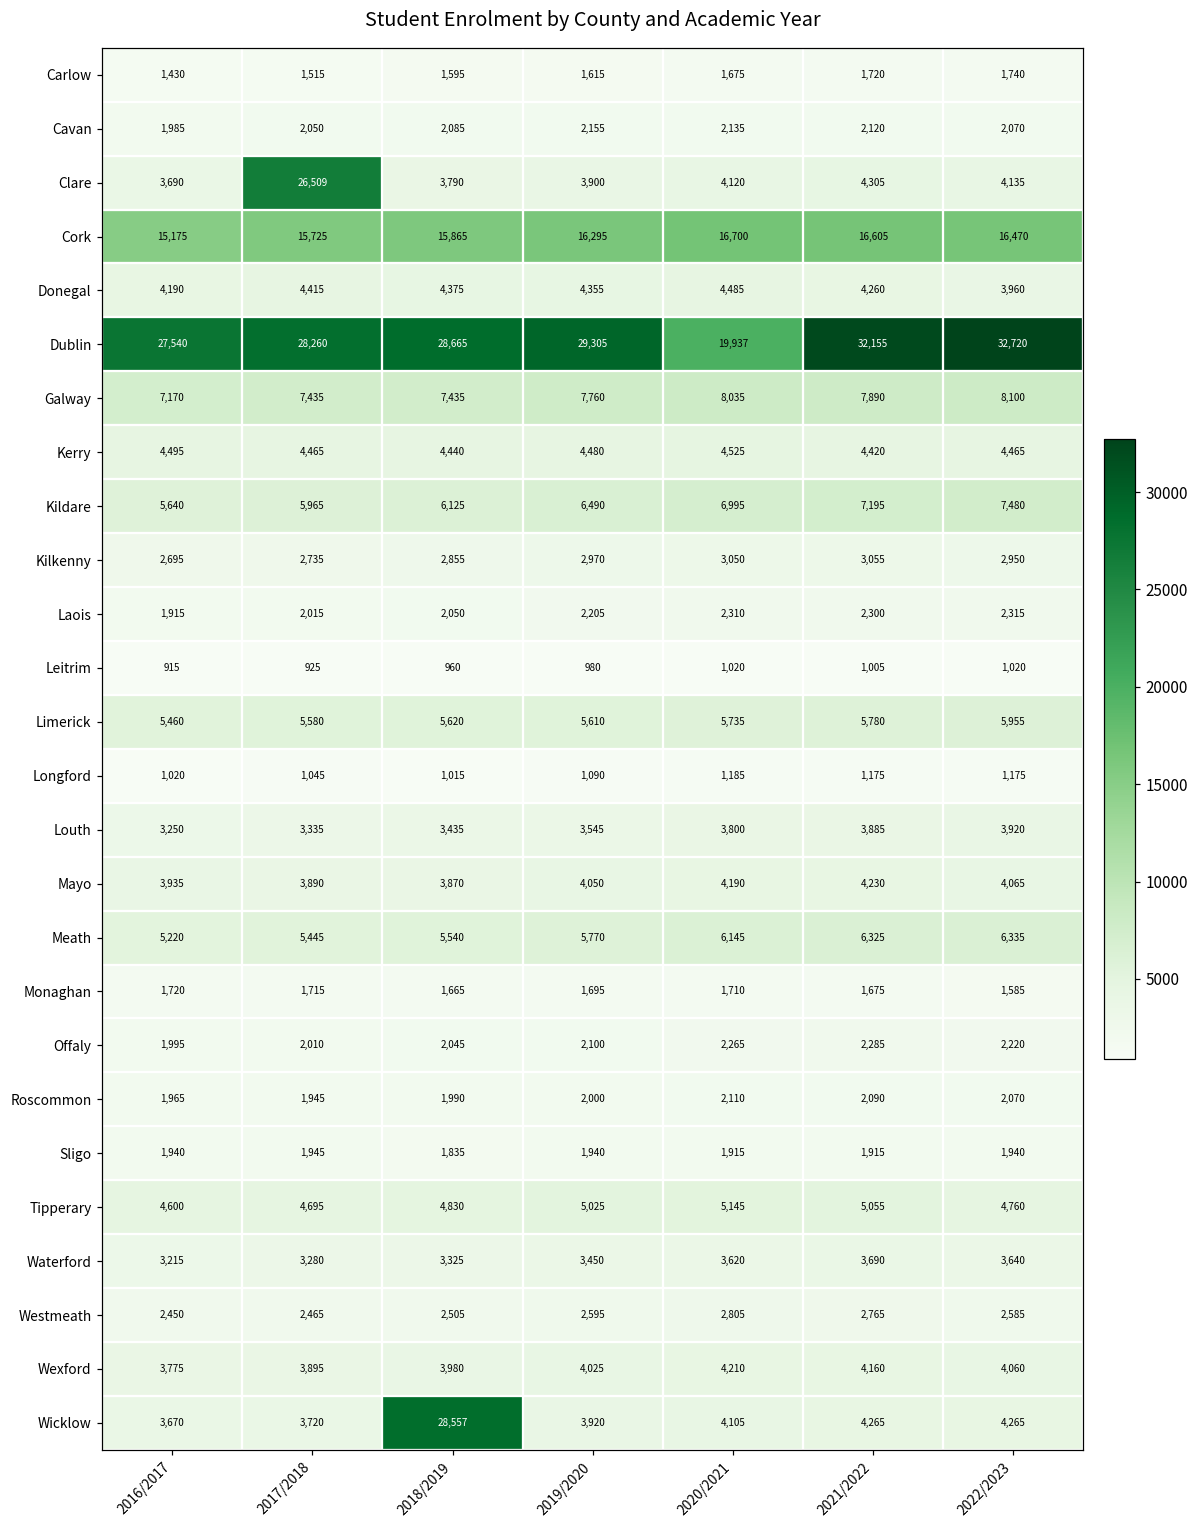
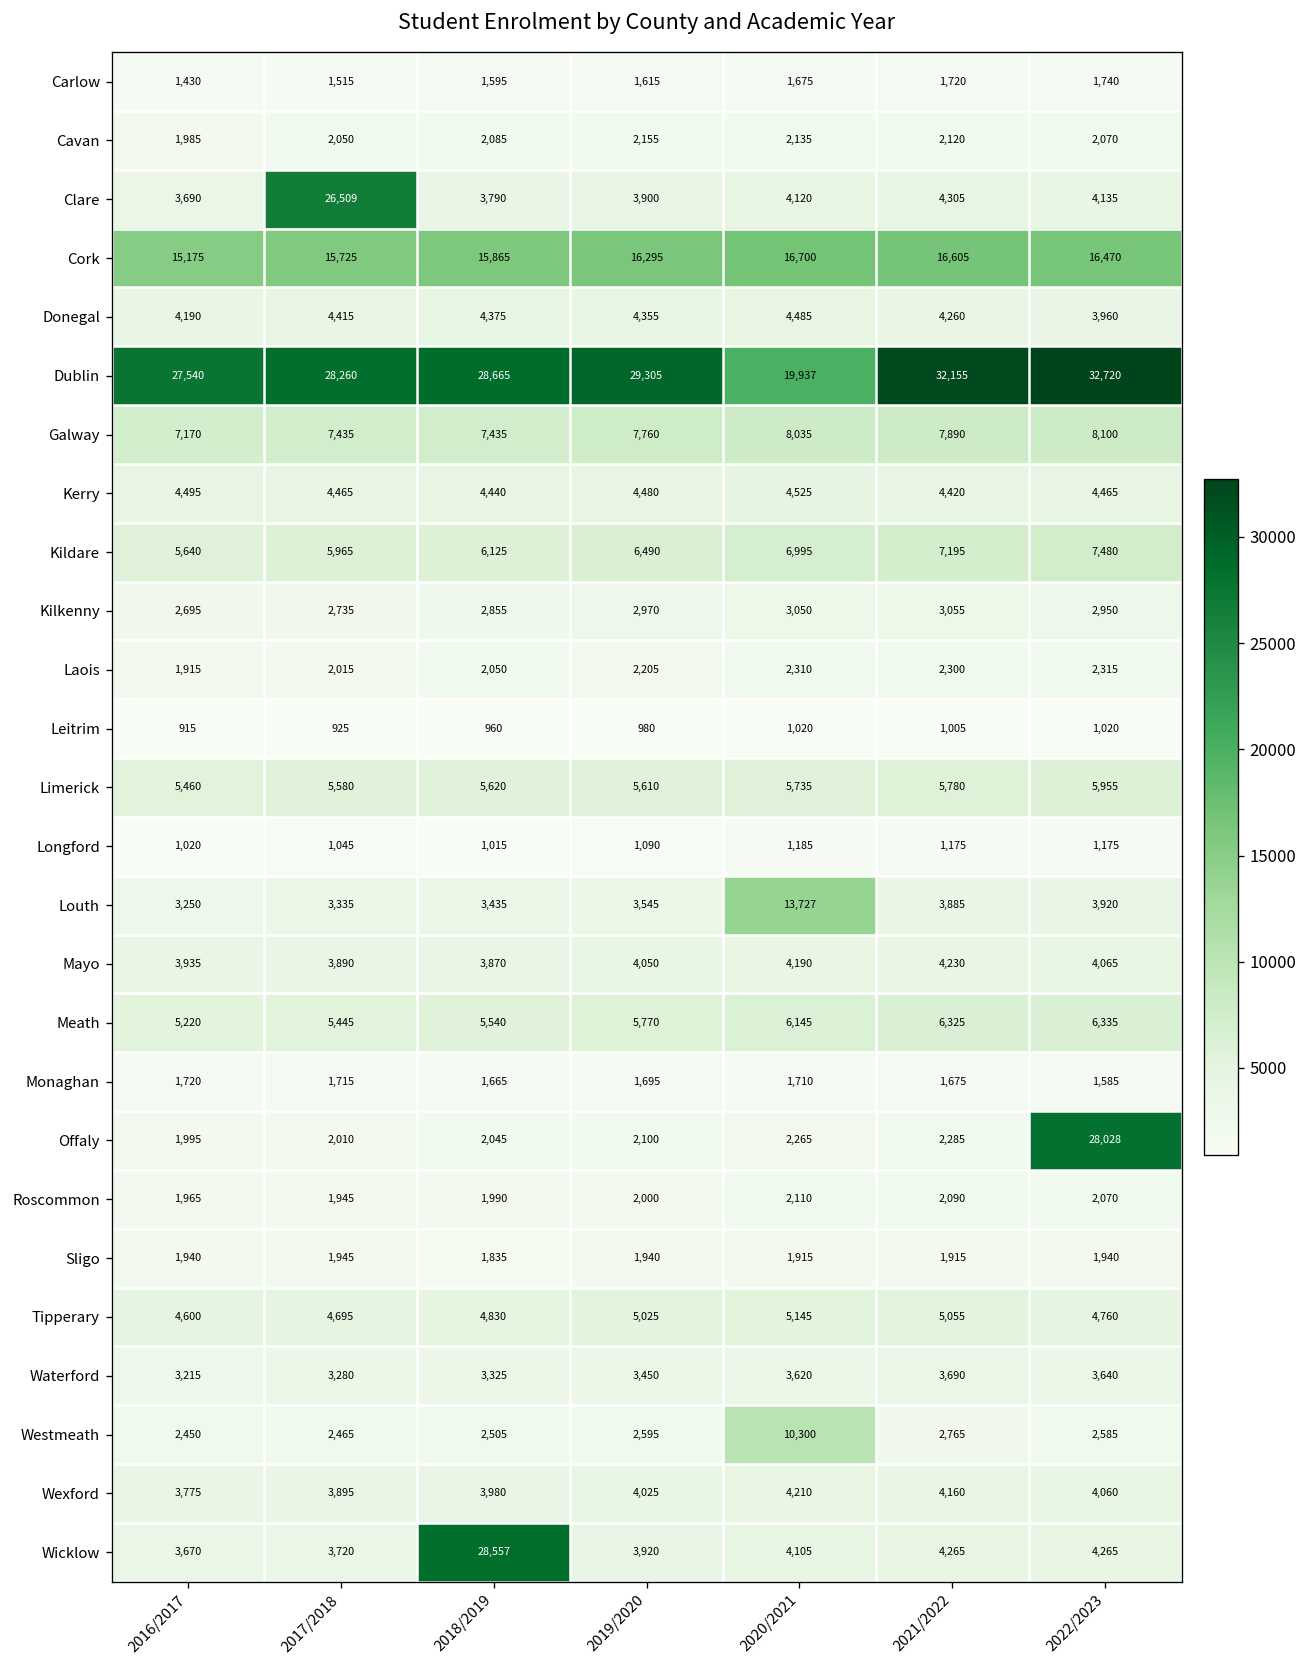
  {
    "Carlow": {
      "2016/2017": "1,430",
      "2017/2018": "1,515",
      "2018/2019": "1,595",
      "2019/2020": "1,615",
      "2020/2021": "1,675",
      "2021/2022": "1,720",
      "2022/2023": "1,740"
    },
    "Cavan": {
      "2016/2017": "1,985",
      "2017/2018": "2,050",
      "2018/2019": "2,085",
      "2019/2020": "2,155",
      "2020/2021": "2,135",
      "2021/2022": "2,120",
      "2022/2023": "2,070"
    },
    "Clare": {
      "2016/2017": "3,690",
      "2017/2018": "26,509",
      "2018/2019": "3,790",
      "2019/2020": "3,900",
      "2020/2021": "4,120",
      "2021/2022": "4,305",
      "2022/2023": "4,135"
    },
    "Cork": {
      "2016/2017": "15,175",
      "2017/2018": "15,725",
      "2018/2019": "15,865",
      "2019/2020": "16,295",
      "2020/2021": "16,700",
      "2021/2022": "16,605",
      "2022/2023": "16,470"
    },
    "Donegal": {
      "2016/2017": "4,190",
      "2017/2018": "4,415",
      "2018/2019": "4,375",
      "2019/2020": "4,355",
      "2020/2021": "4,485",
      "2021/2022": "4,260",
      "2022/2023": "3,960"
    },
    "Dublin": {
      "2016/2017": "27,540",
      "2017/2018": "28,260",
      "2018/2019": "28,665",
      "2019/2020": "29,305",
      "2020/2021": "19,937",
      "2021/2022": "32,155",
      "2022/2023": "32,720"
    },
    "Galway": {
      "2016/2017": "7,170",
      "2017/2018": "7,435",
      "2018/2019": "7,435",
      "2019/2020": "7,760",
      "2020/2021": "8,035",
      "2021/2022": "7,890",
      "2022/2023": "8,100"
    },
    "Kerry": {
      "2016/2017": "4,495",
      "2017/2018": "4,465",
      "2018/2019": "4,440",
      "2019/2020": "4,480",
      "2020/2021": "4,525",
      "2021/2022": "4,420",
      "2022/2023": "4,465"
    },
    "Kildare": {
      "2016/2017": "5,640",
      "2017/2018": "5,965",
      "2018/2019": "6,125",
      "2019/2020": "6,490",
      "2020/2021": "6,995",
      "2021/2022": "7,195",
      "2022/2023": "7,480"
    },
    "Kilkenny": {
      "2016/2017": "2,695",
      "2017/2018": "2,735",
      "2018/2019": "2,855",
      "2019/2020": "2,970",
      "2020/2021": "3,050",
      "2021/2022": "3,055",
      "2022/2023": "2,950"
    },
    "Laois": {
      "2016/2017": "1,915",
      "2017/2018": "2,015",
      "2018/2019": "2,050",
      "2019/2020": "2,205",
      "2020/2021": "2,310",
      "2021/2022": "2,300",
      "2022/2023": "2,315"
    },
    "Leitrim": {
      "2016/2017": "915",
      "2017/2018": "925",
      "2018/2019": "960",
      "2019/2020": "980",
      "2020/2021": "1,020",
      "2021/2022": "1,005",
      "2022/2023": "1,020"
    },
    "Limerick": {
      "2016/2017": "5,460",
      "2017/2018": "5,580",
      "2018/2019": "5,620",
      "2019/2020": "5,610",
      "2020/2021": "5,735",
      "2021/2022": "5,780",
      "2022/2023": "5,955"
    },
    "Longford": {
      "2016/2017": "1,020",
      "2017/2018": "1,045",
      "2018/2019": "1,015",
      "2019/2020": "1,090",
      "2020/2021": "1,185",
      "2021/2022": "1,175",
      "2022/2023": "1,175"
    },
    "Louth": {
      "2016/2017": "3,250",
      "2017/2018": "3,335",
      "2018/2019": "3,435",
      "2019/2020": "3,545",
-     "2020/2021": "3,800",
+     "2020/2021": "13,727",
      "2021/2022": "3,885",
      "2022/2023": "3,920"
    },
    "Mayo": {
      "2016/2017": "3,935",
      "2017/2018": "3,890",
      "2018/2019": "3,870",
      "2019/2020": "4,050",
      "2020/2021": "4,190",
      "2021/2022": "4,230",
      "2022/2023": "4,065"
    },
    "Meath": {
      "2016/2017": "5,220",
      "2017/2018": "5,445",
      "2018/2019": "5,540",
      "2019/2020": "5,770",
      "2020/2021": "6,145",
      "2021/2022": "6,325",
      "2022/2023": "6,335"
    },
    "Monaghan": {
      "2016/2017": "1,720",
      "2017/2018": "1,715",
      "2018/2019": "1,665",
      "2019/2020": "1,695",
      "2020/2021": "1,710",
      "2021/2022": "1,675",
      "2022/2023": "1,585"
    },
    "Offaly": {
      "2016/2017": "1,995",
      "2017/2018": "2,010",
      "2018/2019": "2,045",
      "2019/2020": "2,100",
      "2020/2021": "2,265",
      "2021/2022": "2,285",
-     "2022/2023": "2,220"
+     "2022/2023": "28,028"
    },
    "Roscommon": {
      "2016/2017": "1,965",
      "2017/2018": "1,945",
      "2018/2019": "1,990",
      "2019/2020": "2,000",
      "2020/2021": "2,110",
      "2021/2022": "2,090",
      "2022/2023": "2,070"
    },
    "Sligo": {
      "2016/2017": "1,940",
      "2017/2018": "1,945",
      "2018/2019": "1,835",
      "2019/2020": "1,940",
      "2020/2021": "1,915",
      "2021/2022": "1,915",
      "2022/2023": "1,940"
    },
    "Tipperary": {
      "2016/2017": "4,600",
      "2017/2018": "4,695",
      "2018/2019": "4,830",
      "2019/2020": "5,025",
      "2020/2021": "5,145",
      "2021/2022": "5,055",
      "2022/2023": "4,760"
    },
    "Waterford": {
      "2016/2017": "3,215",
      "2017/2018": "3,280",
      "2018/2019": "3,325",
      "2019/2020": "3,450",
      "2020/2021": "3,620",
      "2021/2022": "3,690",
      "2022/2023": "3,640"
    },
    "Westmeath": {
      "2016/2017": "2,450",
      "2017/2018": "2,465",
      "2018/2019": "2,505",
      "2019/2020": "2,595",
-     "2020/2021": "2,805",
+     "2020/2021": "10,300",
      "2021/2022": "2,765",
      "2022/2023": "2,585"
    },
    "Wexford": {
      "2016/2017": "3,775",
      "2017/2018": "3,895",
      "2018/2019": "3,980",
      "2019/2020": "4,025",
      "2020/2021": "4,210",
      "2021/2022": "4,160",
      "2022/2023": "4,060"
    },
    "Wicklow": {
      "2016/2017": "3,670",
      "2017/2018": "3,720",
      "2018/2019": "28,557",
      "2019/2020": "3,920",
      "2020/2021": "4,105",
      "2021/2022": "4,265",
      "2022/2023": "4,265"
    }
  }
